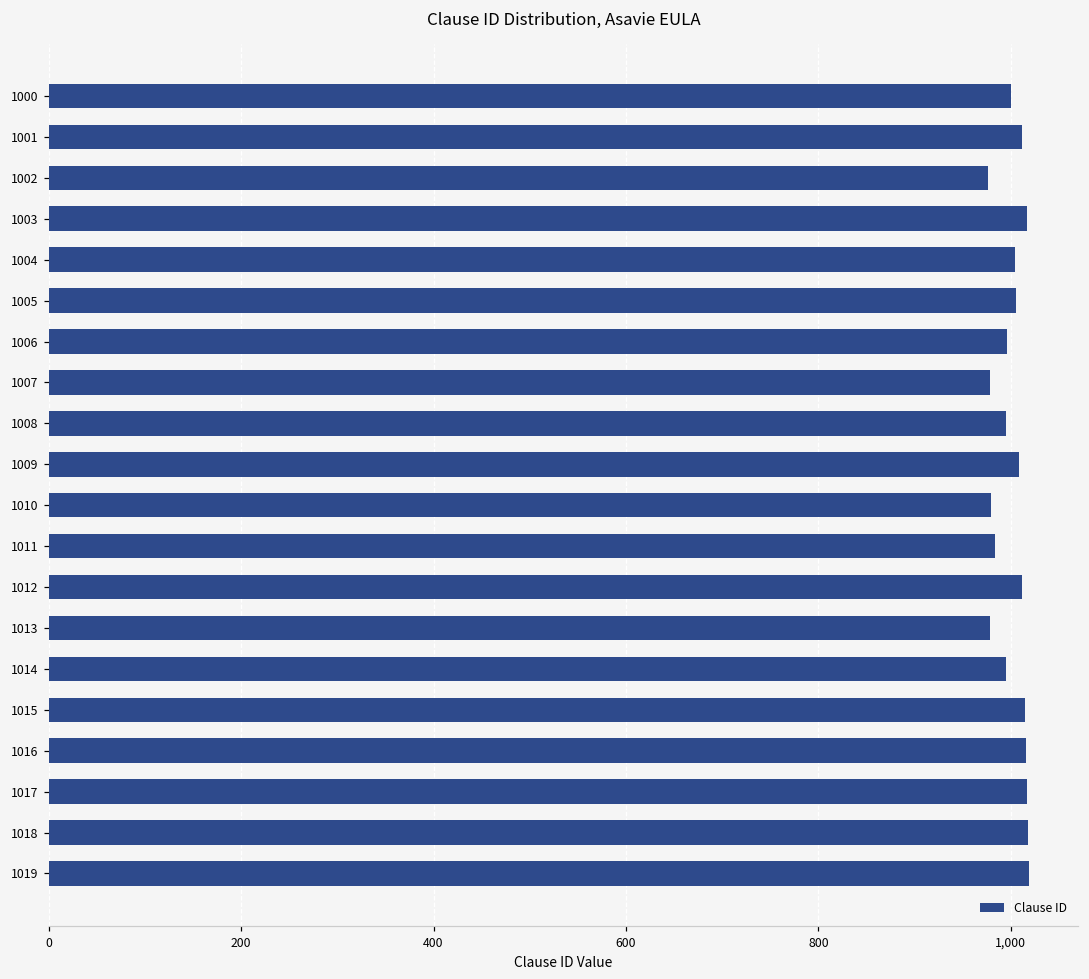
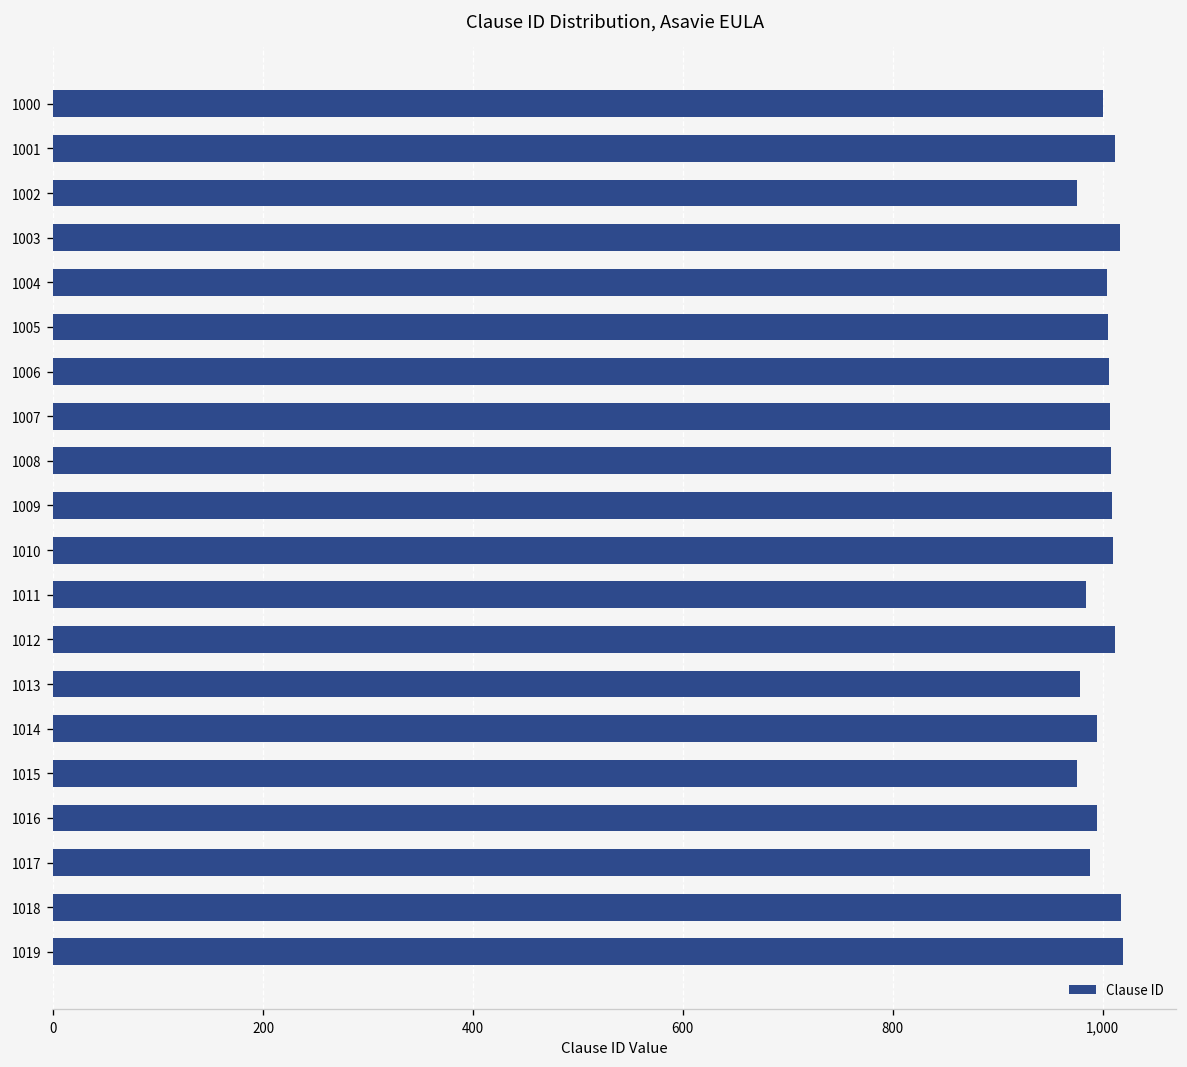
  {
    "1000": "1,000",
    "1001": "1,010",
    "1002": "980",
    "1003": "1,020",
    "1004": "1,000",
    "1005": "1,010",
-   "1006": "1,000",
-   "1007": "980",
-   "1008": "1,000",
+   "1006": "1,010",
+   "1007": "1,010",
+   "1008": "1,010",
    "1009": "1,010",
-   "1010": "980",
+   "1010": "1,010",
    "1011": "980",
    "1012": "1,010",
    "1013": "980",
    "1014": "1,000",
-   "1015": "1,020",
-   "1016": "1,020",
-   "1017": "1,020",
+   "1015": "980",
+   "1016": "1,000",
+   "1017": "990",
    "1018": "1,020",
    "1019": "1,020"
  }
